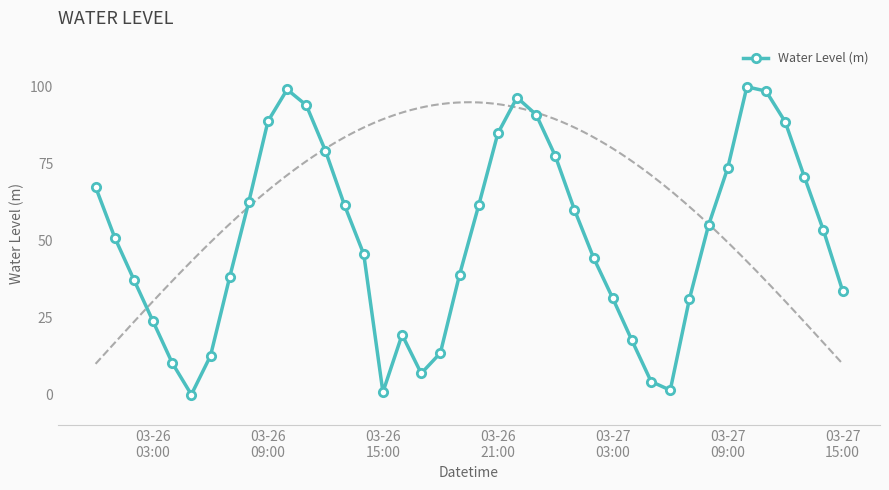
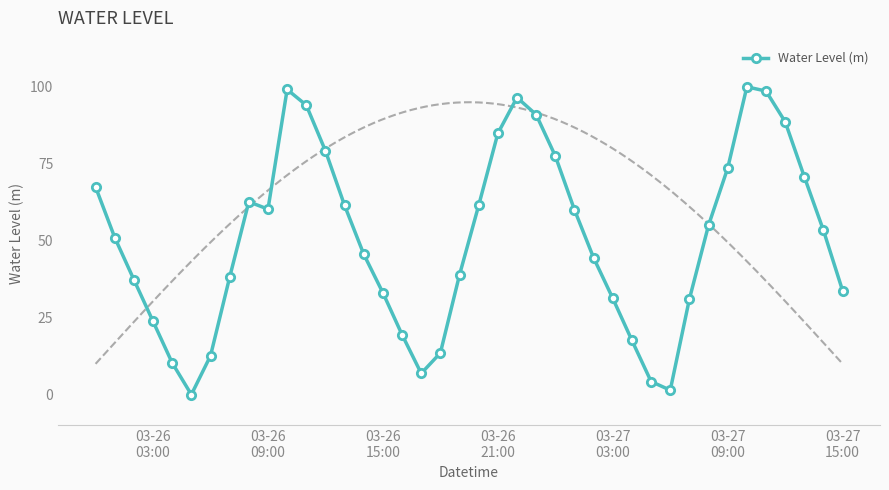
  {
    "Water Level (m)": {
      "03-26 03:00": 24,
-     "03-26 09:00": 89,
-     "03-26 15:00": 1,
+     "03-26 09:00": 60,
+     "03-26 15:00": 33,
      "03-26 21:00": 85,
      "03-27 03:00": 31,
      "03-27 09:00": 74,
      "03-27 15:00": 34
    }
  }
